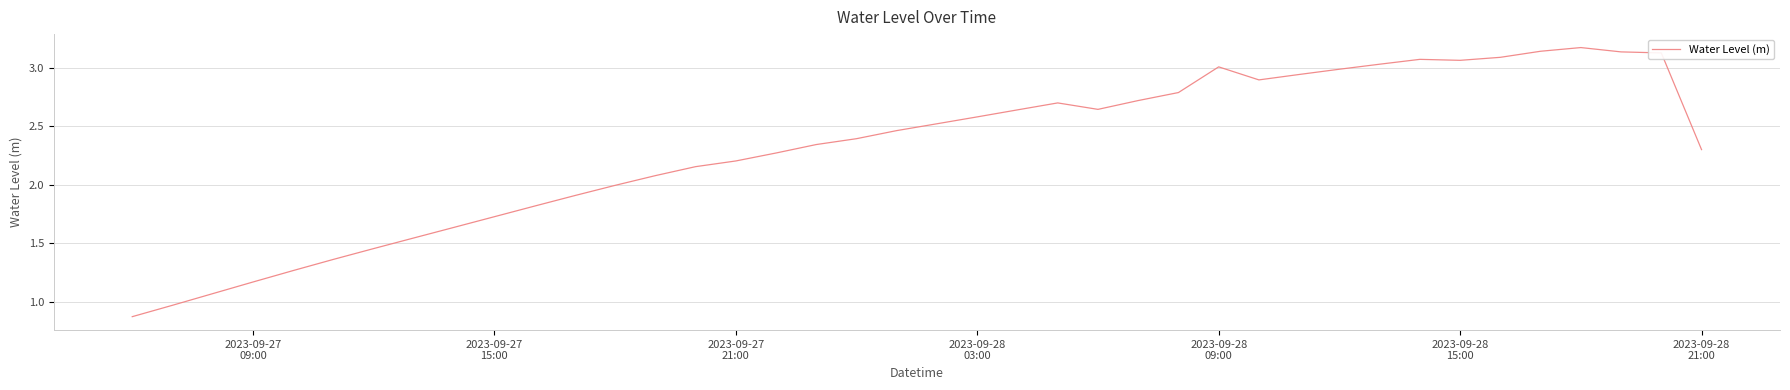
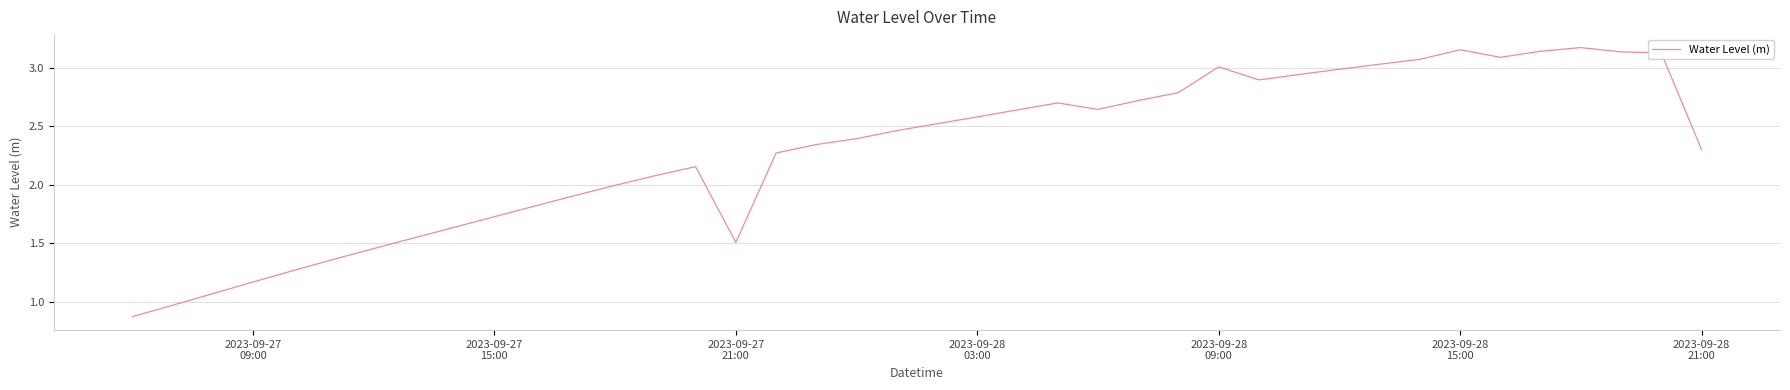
  {
    "2023-09-27 09:00": 1.17,
    "2023-09-27 15:00": 1.73,
-   "2023-09-27 21:00": 2.20,
+   "2023-09-27 21:00": 1.51,
    "2023-09-28 03:00": 2.58,
    "2023-09-28 09:00": 3.01,
-   "2023-09-28 15:00": 3.07,
+   "2023-09-28 15:00": 3.16,
    "2023-09-28 21:00": 2.30
  }
